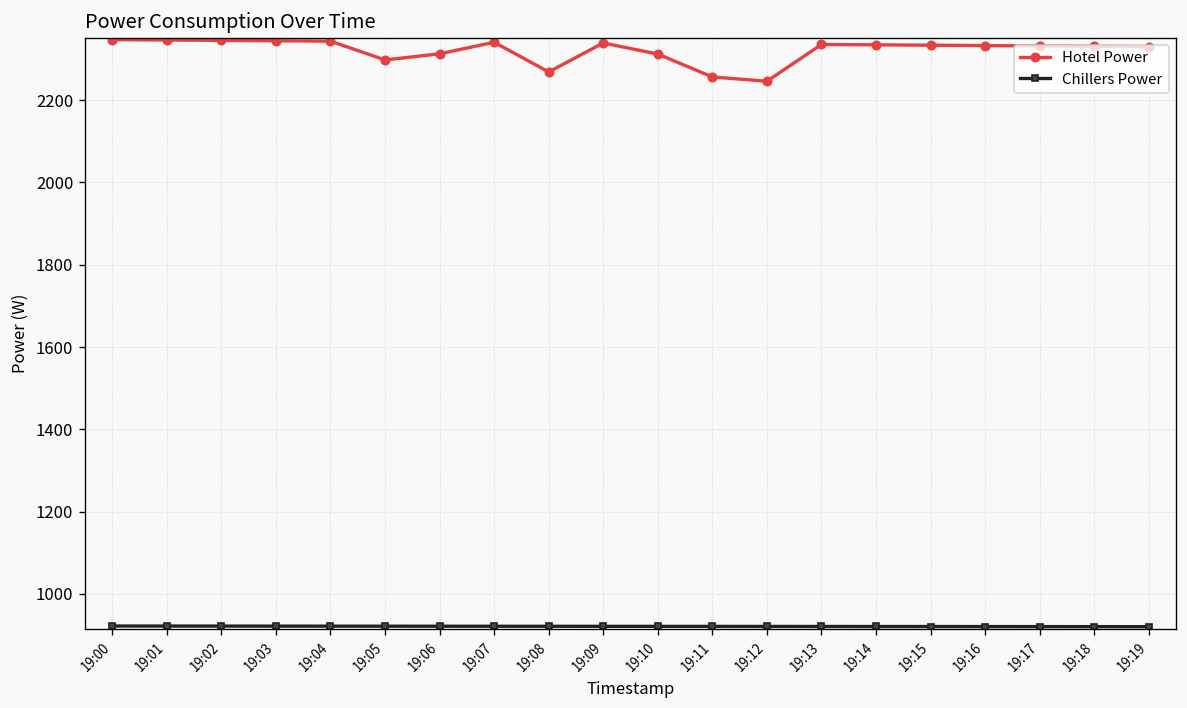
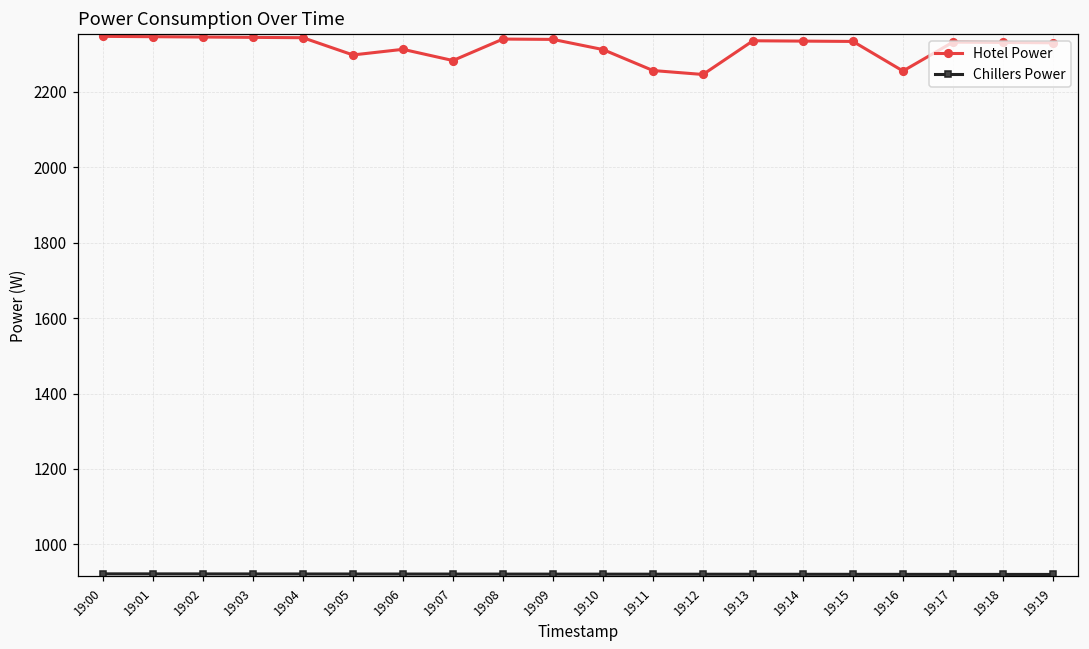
  {
    "Hotel Power": {
      "19:00": 2350,
      "19:01": 2350,
      "19:02": 2350,
      "19:03": 2340,
      "19:04": 2340,
      "19:05": 2300,
      "19:06": 2310,
-     "19:07": 2340,
-     "19:08": 2270,
+     "19:07": 2280,
+     "19:08": 2340,
      "19:09": 2340,
      "19:10": 2310,
      "19:11": 2260,
      "19:12": 2250,
      "19:13": 2340,
      "19:14": 2330,
      "19:15": 2330,
-     "19:16": 2330
+     "19:16": 2260
    },
    "Chillers Power": {
      "19:00": 920,
      "19:01": 920,
      "19:02": 920,
      "19:03": 920,
      "19:04": 920,
      "19:05": 920,
      "19:06": 920,
      "19:07": 920,
      "19:08": 920,
      "19:09": 920,
      "19:10": 920,
      "19:11": 920,
      "19:12": 920,
      "19:13": 920,
      "19:14": 920,
      "19:15": 920,
      "19:16": 920,
      "19:17": 920,
      "19:18": 920,
      "19:19": 920
    }
  }
